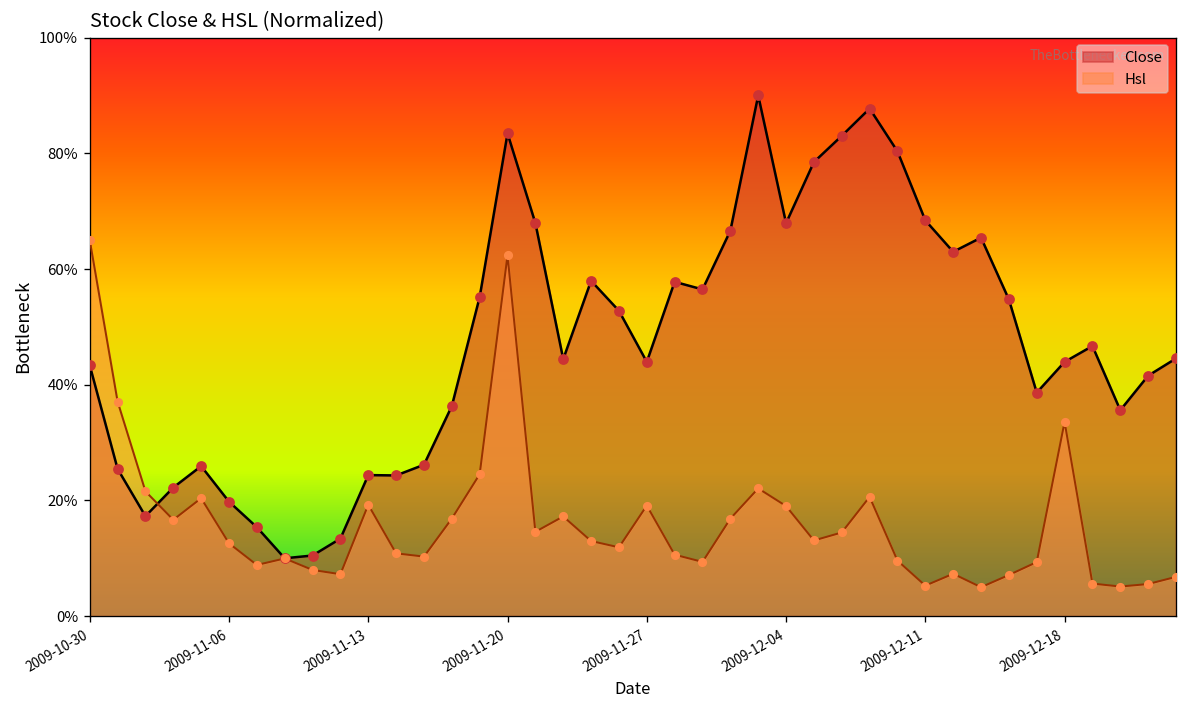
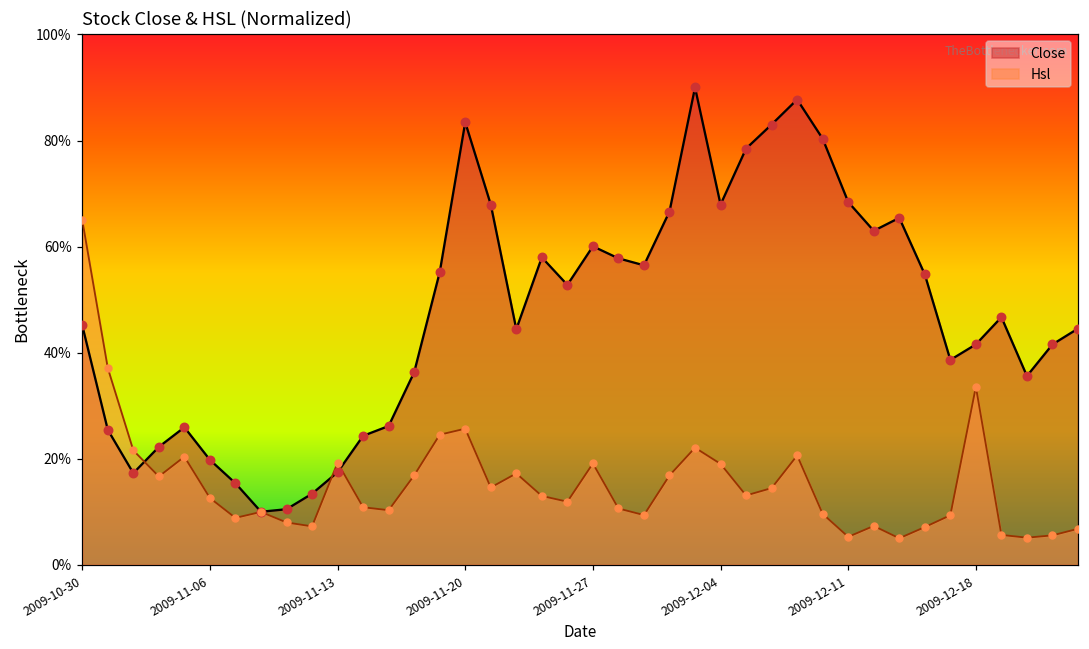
  {
    "Close": {
-     "2009-10-30": "43%",
+     "2009-10-30": "45%",
      "2009-11-06": "20%",
-     "2009-11-13": "24%",
+     "2009-11-13": "17%",
      "2009-11-20": "83%",
-     "2009-11-27": "44%",
+     "2009-11-27": "60%",
      "2009-12-04": "68%",
      "2009-12-11": "68%",
-     "2009-12-18": "44%"
+     "2009-12-18": "42%"
    },
    "Hsl": {
      "2009-10-30": "65%",
      "2009-11-06": "13%",
      "2009-11-13": "19%",
-     "2009-11-20": "62%",
+     "2009-11-20": "26%",
      "2009-11-27": "19%",
      "2009-12-04": "19%",
      "2009-12-11": "5%",
      "2009-12-18": "34%"
    }
  }
